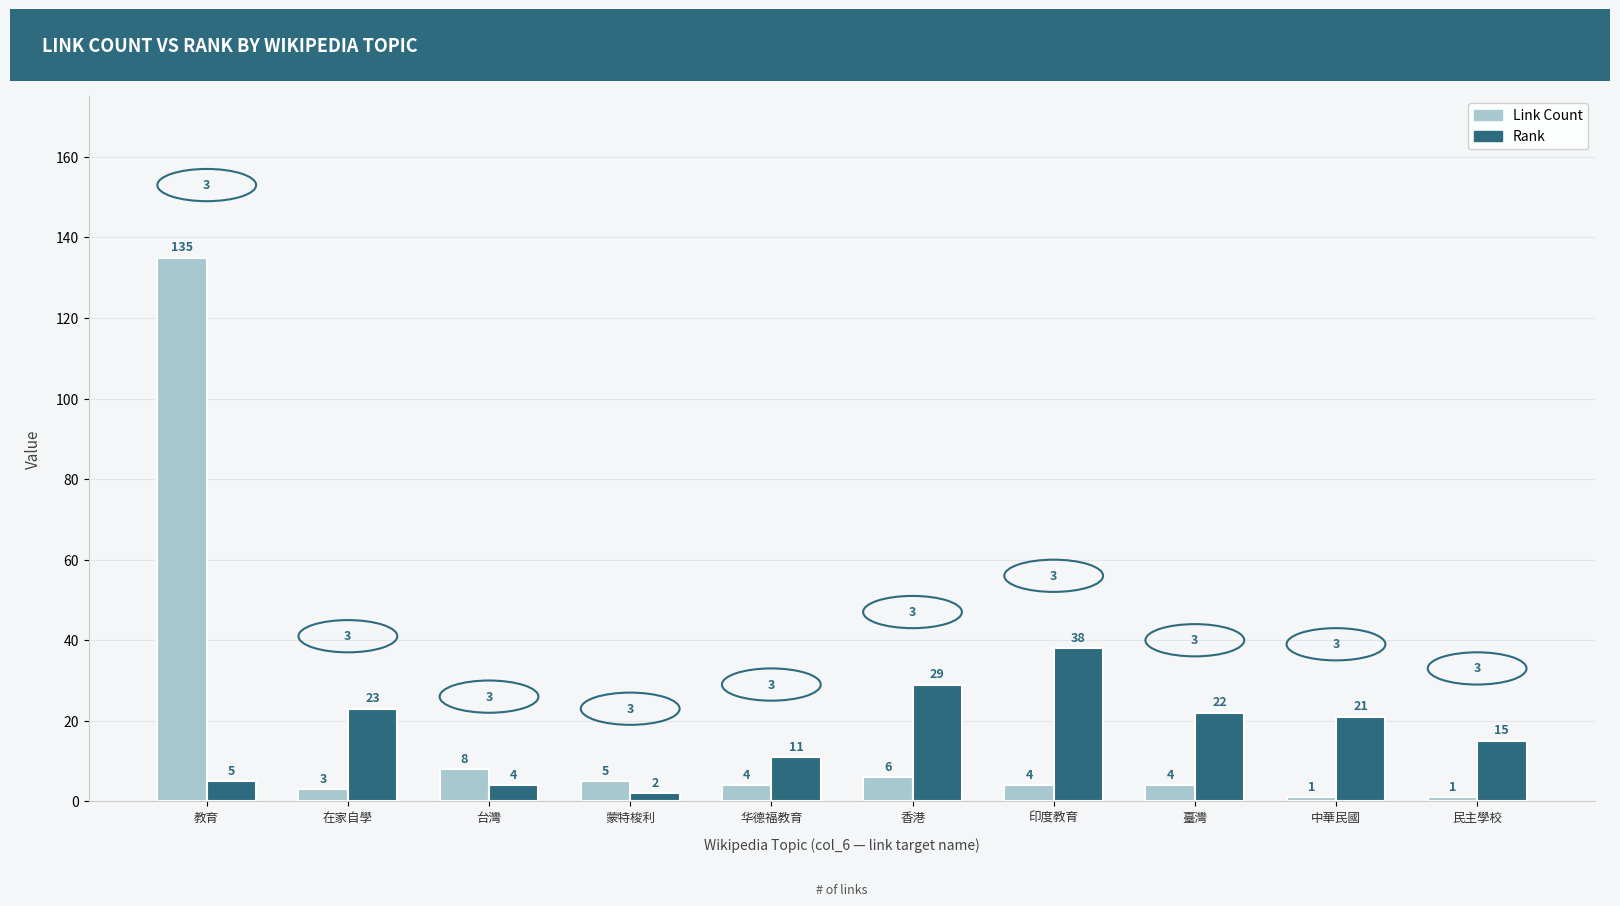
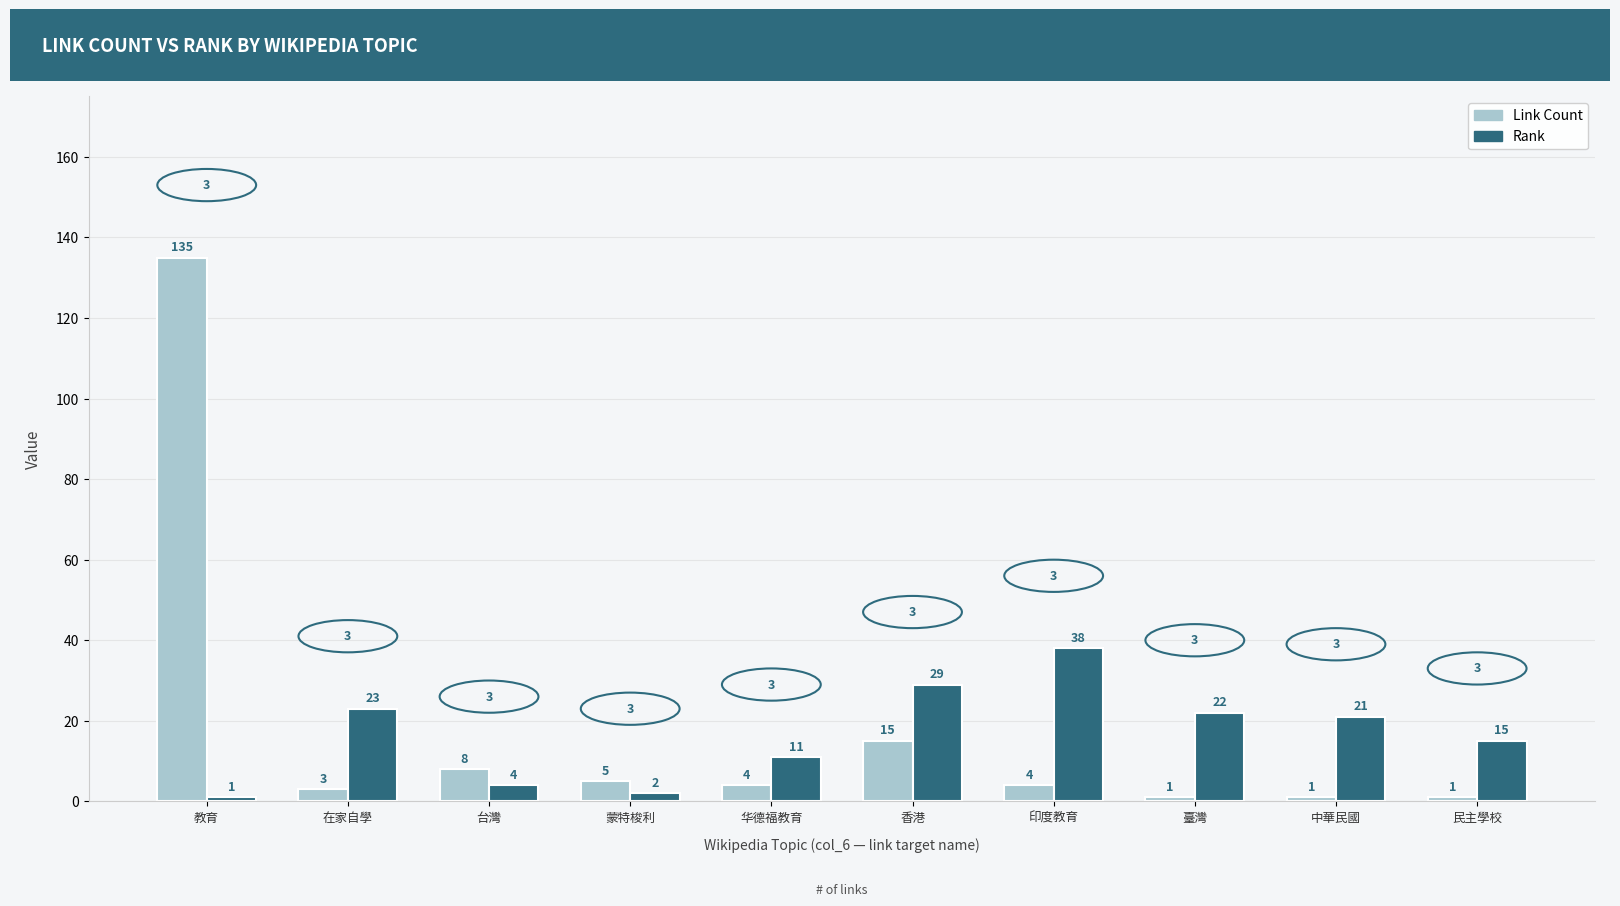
  {
    "Link Count": {
      "教育": 135,
      "在家自學": 3,
      "台灣": 8,
      "蒙特梭利": 5,
      "华德福教育": 4,
-     "香港": 6,
+     "香港": 15,
      "印度教育": 4,
-     "臺灣": 4,
+     "臺灣": 1,
      "中華民國": 1,
      "民主學校": 1
    },
    "Rank": {
-     "教育": 5,
+     "教育": 1,
      "在家自學": 23,
      "台灣": 4,
      "蒙特梭利": 2,
      "华德福教育": 11,
      "香港": 29,
      "印度教育": 38,
      "臺灣": 22,
      "中華民國": 21,
      "民主學校": 15
    }
  }
